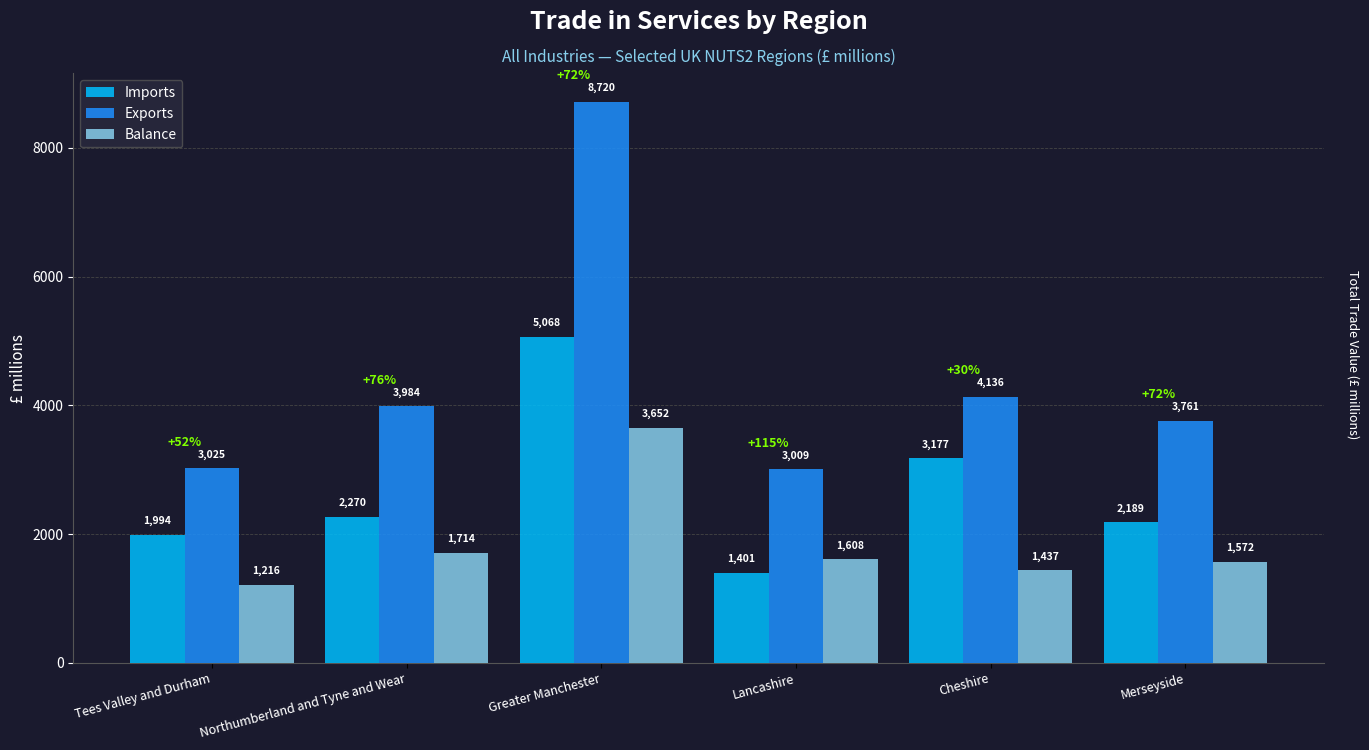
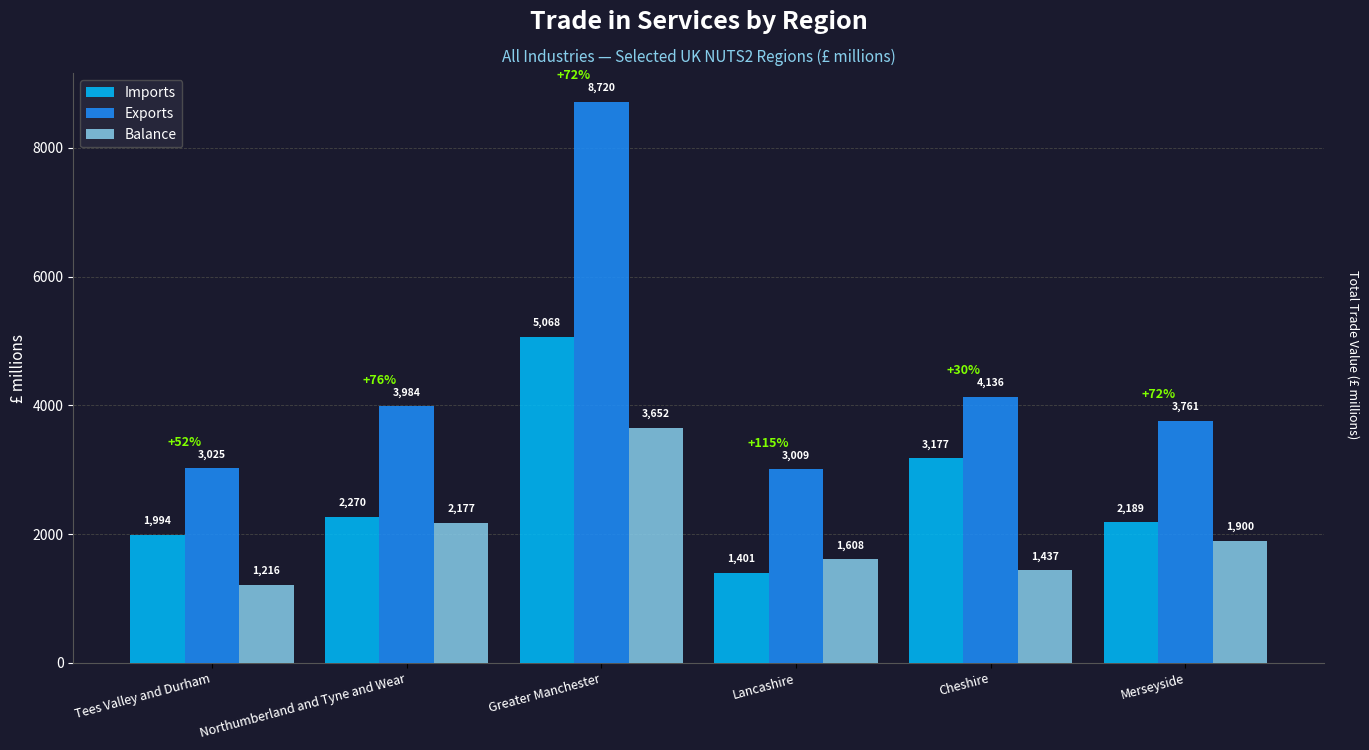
  {
    "Balance": {
      "Tees Valley and Durham": "1,216",
-     "Northumberland and Tyne and Wear": "1,714",
+     "Northumberland and Tyne and Wear": "2,177",
      "Greater Manchester": "3,652",
      "Lancashire": "1,608",
      "Cheshire": "1,437",
-     "Merseyside": "1,572"
+     "Merseyside": "1,900"
    }
  }
